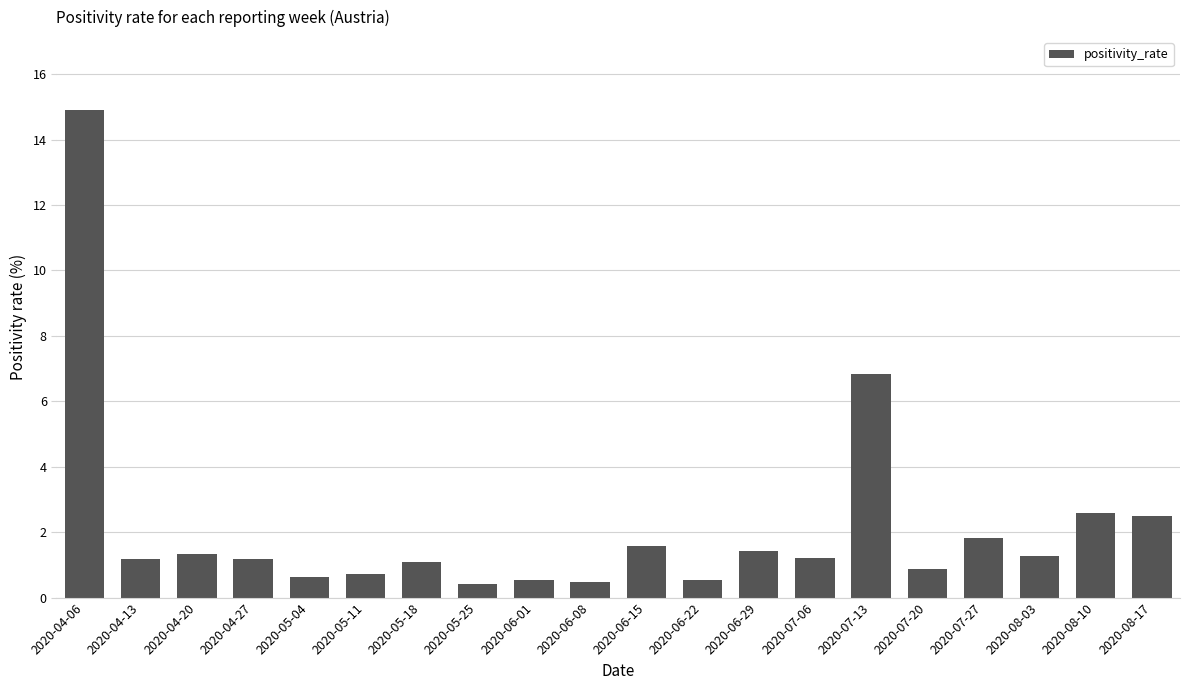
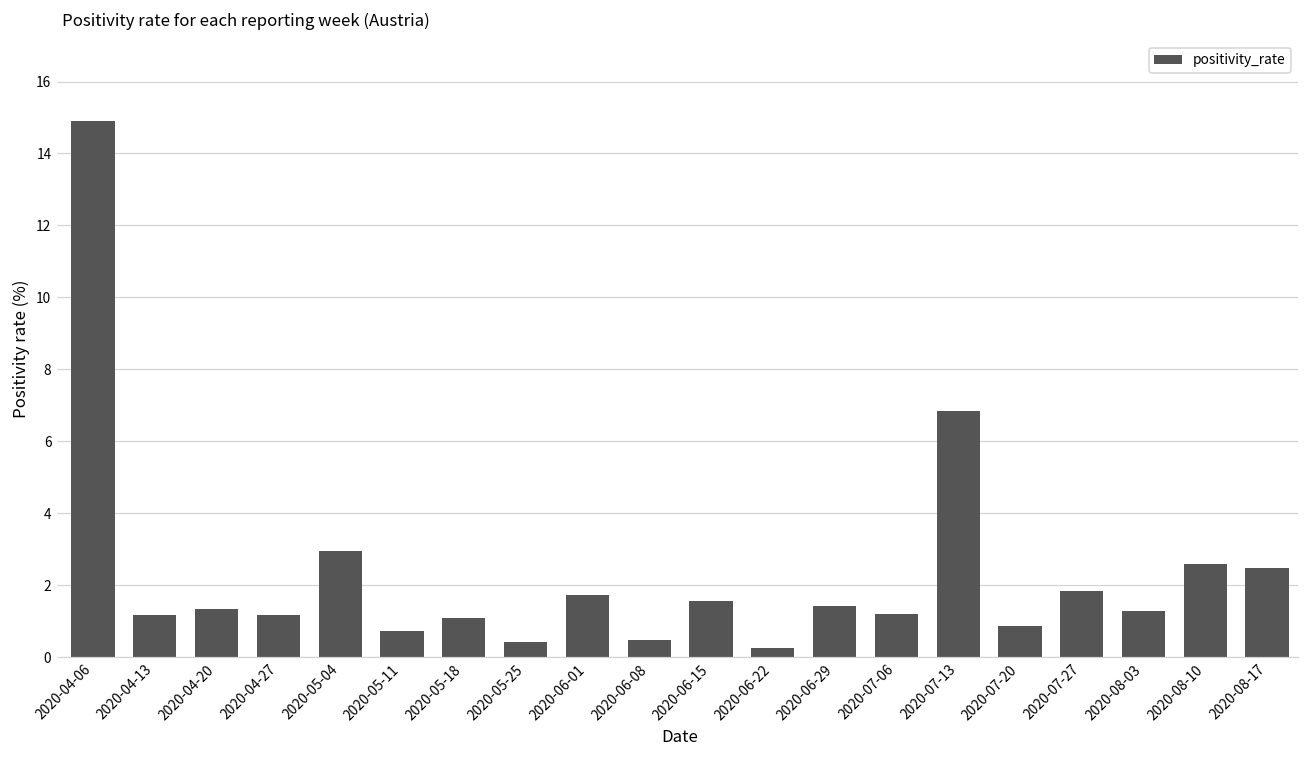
  {
    "2020-04-06": 14.9,
    "2020-04-13": 1.2,
    "2020-04-20": 1.3,
    "2020-04-27": 1.2,
-   "2020-05-04": 0.6,
+   "2020-05-04": 3.0,
    "2020-05-11": 0.7,
    "2020-05-18": 1.1,
    "2020-05-25": 0.4,
-   "2020-06-01": 0.6,
+   "2020-06-01": 1.7,
    "2020-06-08": 0.5,
    "2020-06-15": 1.6,
-   "2020-06-22": 0.5,
+   "2020-06-22": 0.3,
    "2020-06-29": 1.4,
    "2020-07-06": 1.2,
    "2020-07-13": 6.8,
    "2020-07-20": 0.9,
    "2020-07-27": 1.8,
    "2020-08-03": 1.3,
    "2020-08-10": 2.6,
    "2020-08-17": 2.5
  }
